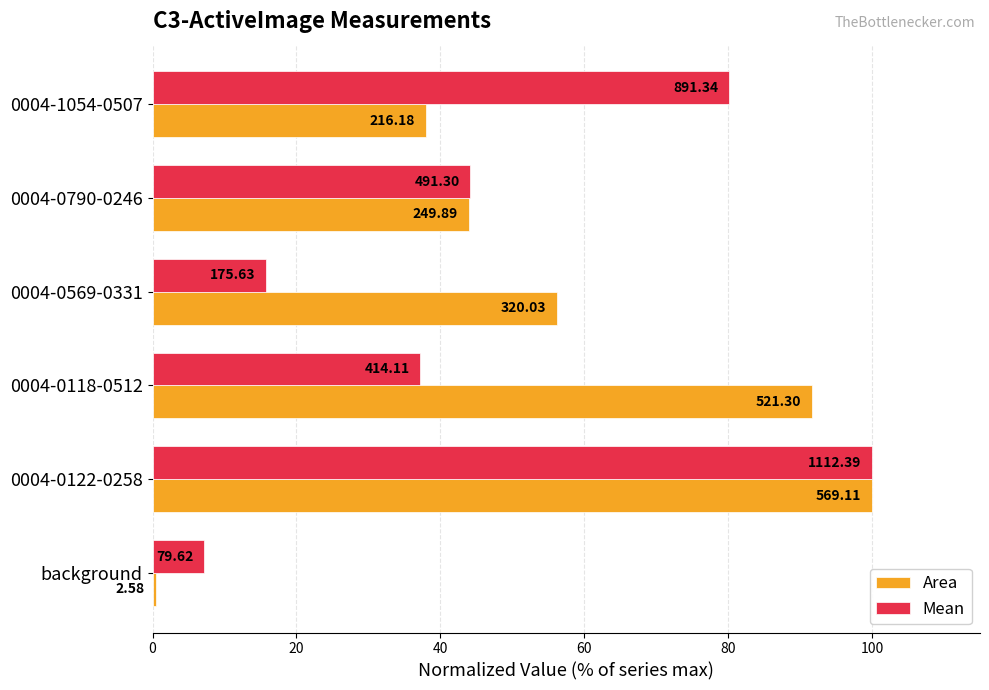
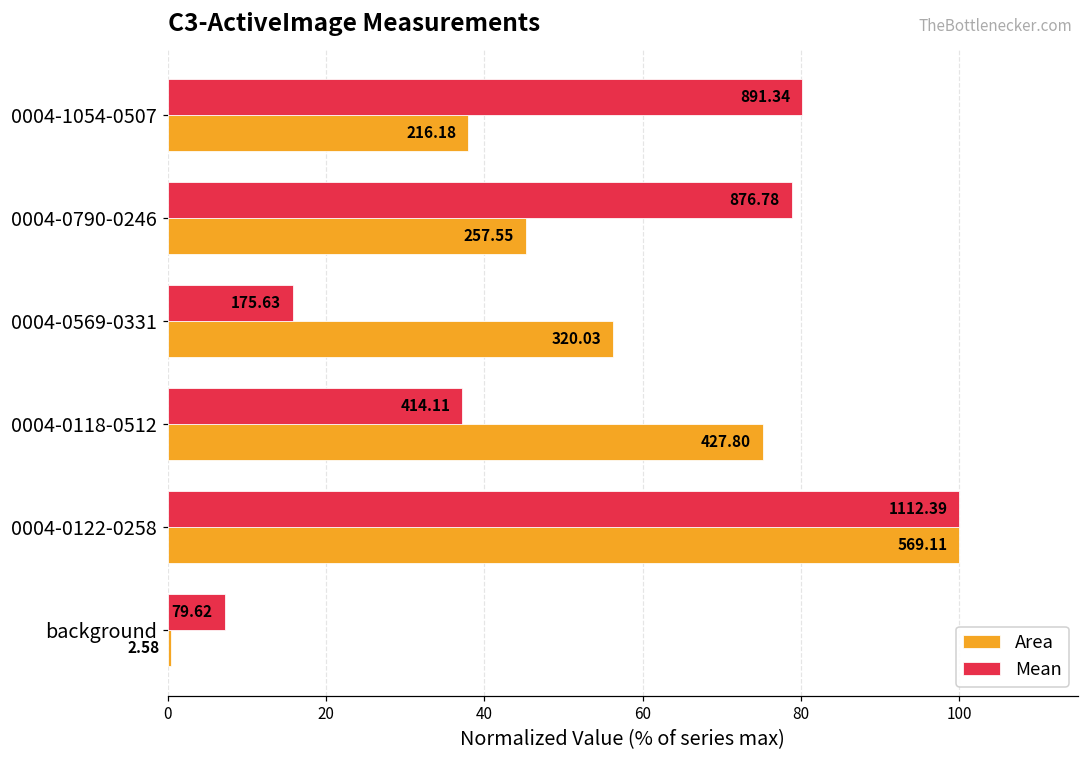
  {
    "Area": {
-     "0004-0790-0246": 249.89,
-     "0004-0118-0512": 521.30
+     "0004-0790-0246": 257.55,
+     "0004-0118-0512": 427.80
    },
    "Mean": {
-     "0004-0790-0246": 491.30
+     "0004-0790-0246": 876.78
    }
  }
